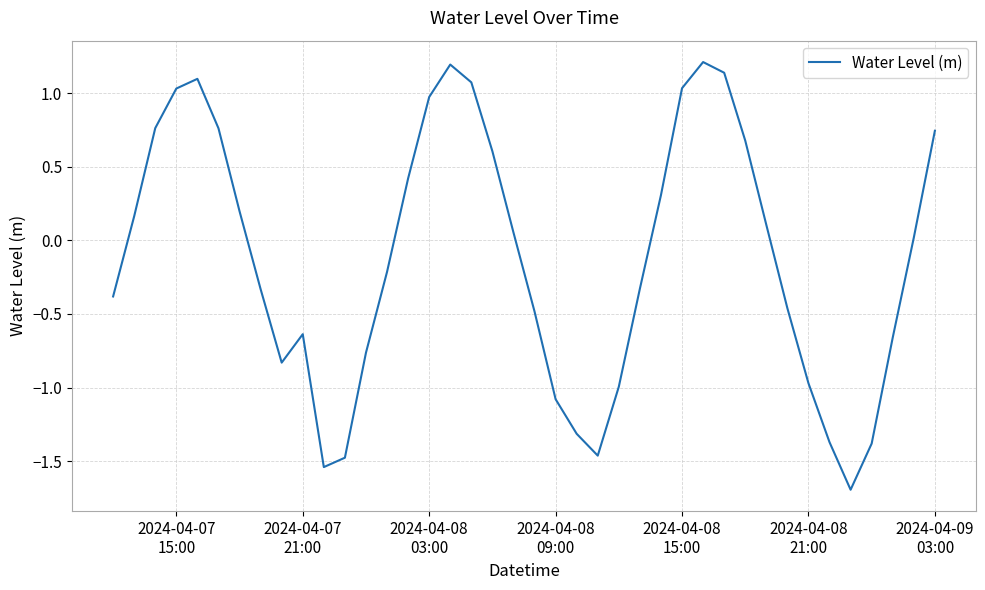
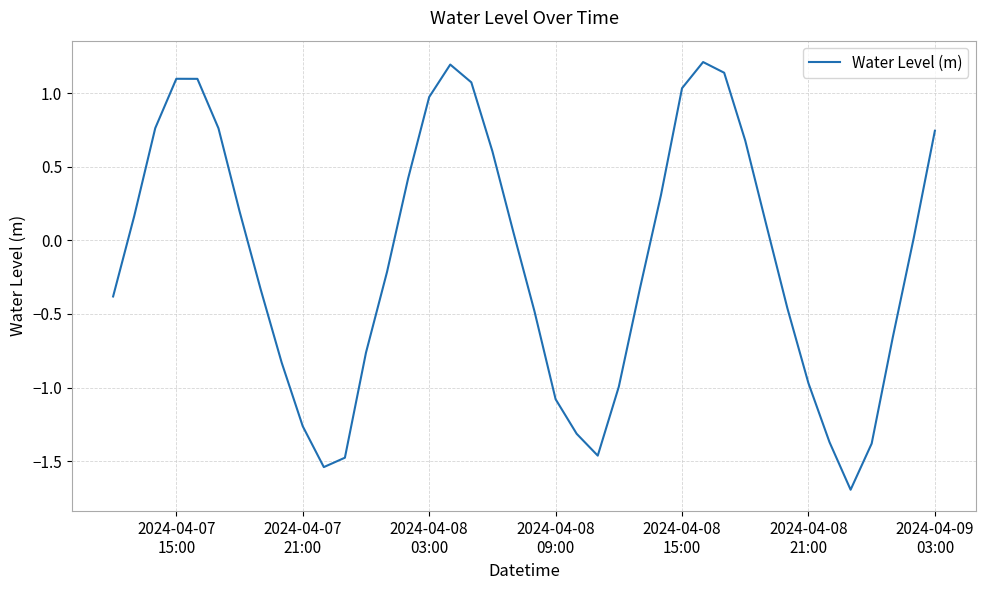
  {
-   "2024-04-07 15:00": 1.03,
-   "2024-04-07 21:00": -0.64,
+   "2024-04-07 15:00": 1.10,
+   "2024-04-07 21:00": -1.26,
    "2024-04-08 03:00": 0.97,
    "2024-04-08 09:00": -1.08,
    "2024-04-08 15:00": 1.03,
    "2024-04-08 21:00": -0.97,
    "2024-04-09 03:00": 0.74
  }
